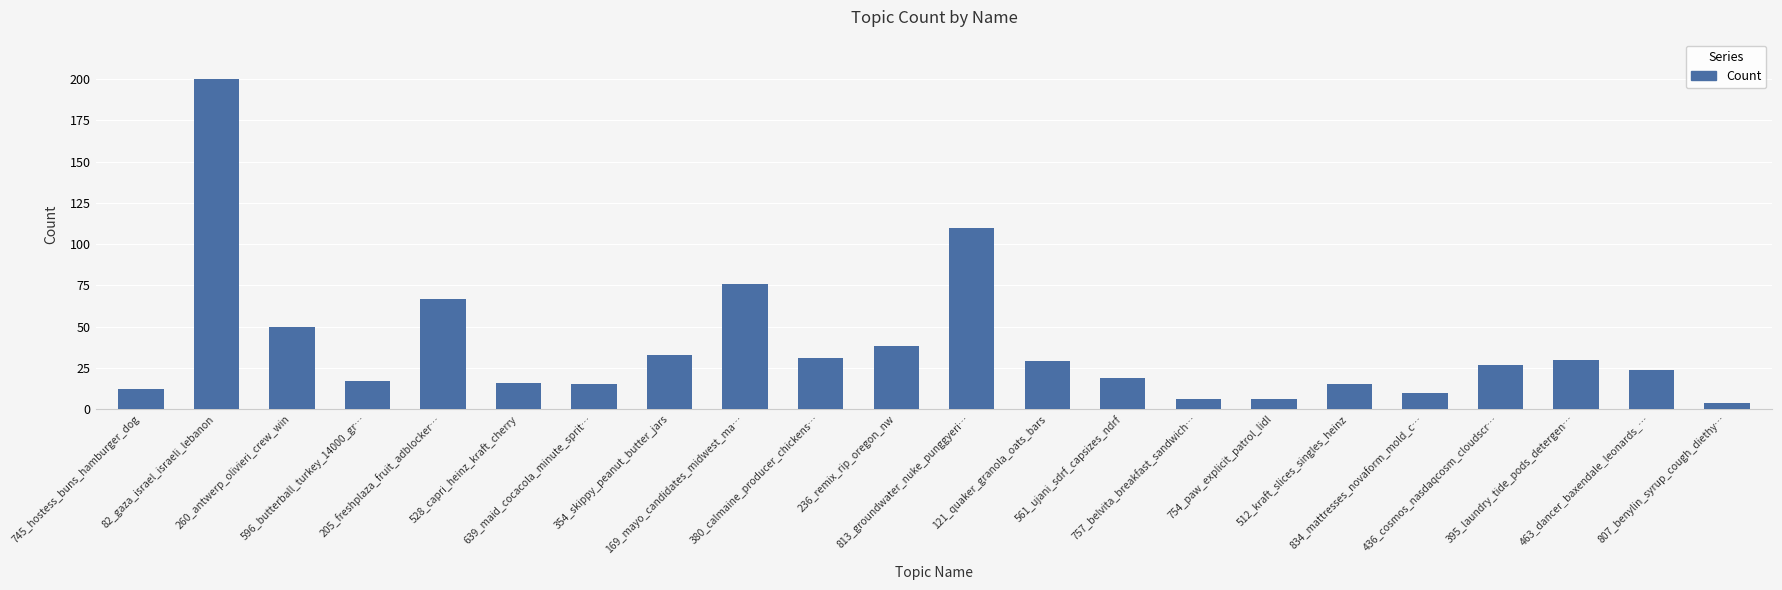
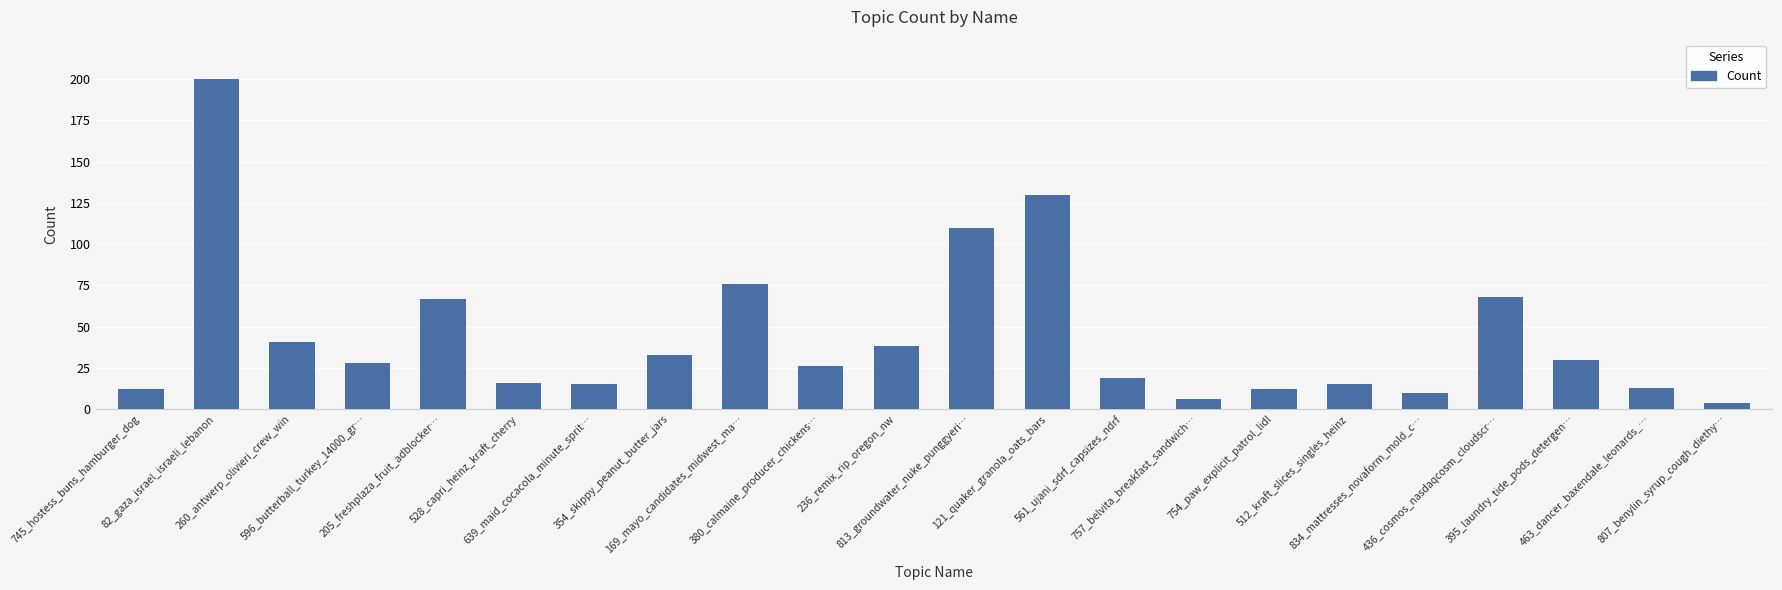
  {
    "745_hostess_buns_hamburger_dog": 12,
    "82_gaza_israel_israeli_lebanon": 200,
-   "260_antwerp_olivieri_crew_win": 50,
-   "596_butterball_turkey_14000_gr…": 17,
+   "260_antwerp_olivieri_crew_win": 41,
+   "596_butterball_turkey_14000_gr…": 28,
    "205_freshplaza_fruit_adblocker…": 67,
    "528_capri_heinz_kraft_cherry": 16,
    "639_maid_cocacola_minute_sprit…": 15,
    "354_skippy_peanut_butter_jars": 33,
    "169_mayo_candidates_midwest_ma…": 76,
-   "380_calmaine_producer_chickens…": 31,
+   "380_calmaine_producer_chickens…": 26,
    "236_remix_rip_oregon_nw": 38,
    "813_groundwater_nuke_punggyeri…": 110,
-   "121_quaker_granola_oats_bars": 29,
+   "121_quaker_granola_oats_bars": 130,
    "561_ujani_sdrf_capsizes_ndrf": 19,
    "757_belvita_breakfast_sandwich…": 6,
-   "754_paw_explicit_patrol_lidl": 6,
+   "754_paw_explicit_patrol_lidl": 12,
    "512_kraft_slices_singles_heinz": 15,
    "834_mattresses_novaform_mold_c…": 10,
-   "436_cosmos_nasdaqcosm_cloudscr…": 27,
+   "436_cosmos_nasdaqcosm_cloudscr…": 68,
    "395_laundry_tide_pods_detergen…": 30,
-   "463_dancer_baxendale_leonards_…": 24,
+   "463_dancer_baxendale_leonards_…": 13,
    "807_benylin_syrup_cough_diethy…": 4
  }
